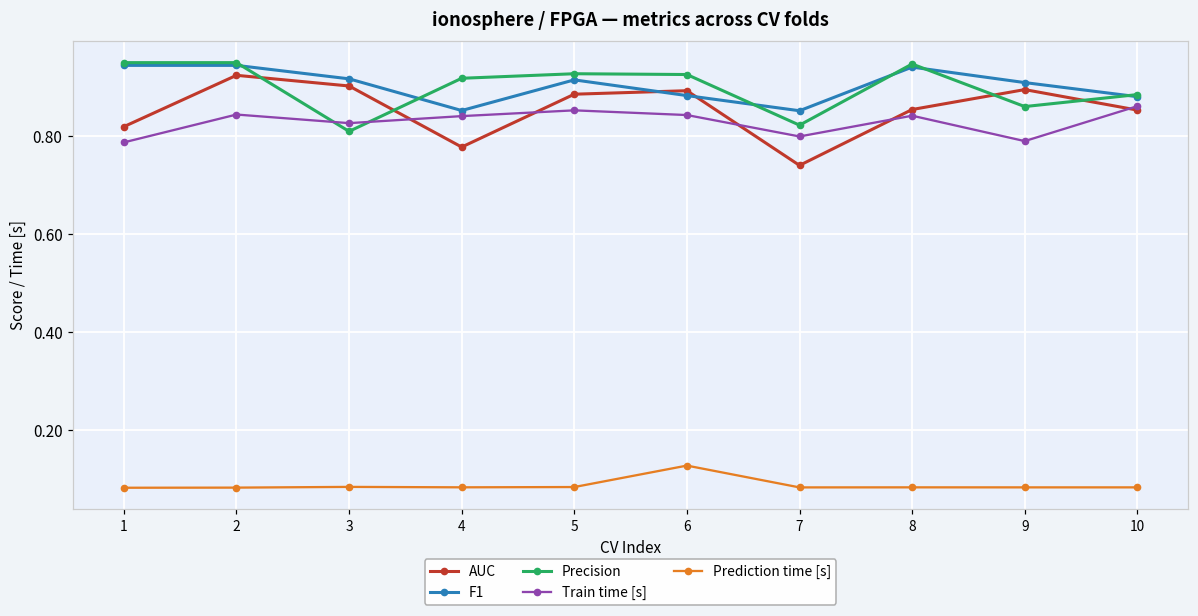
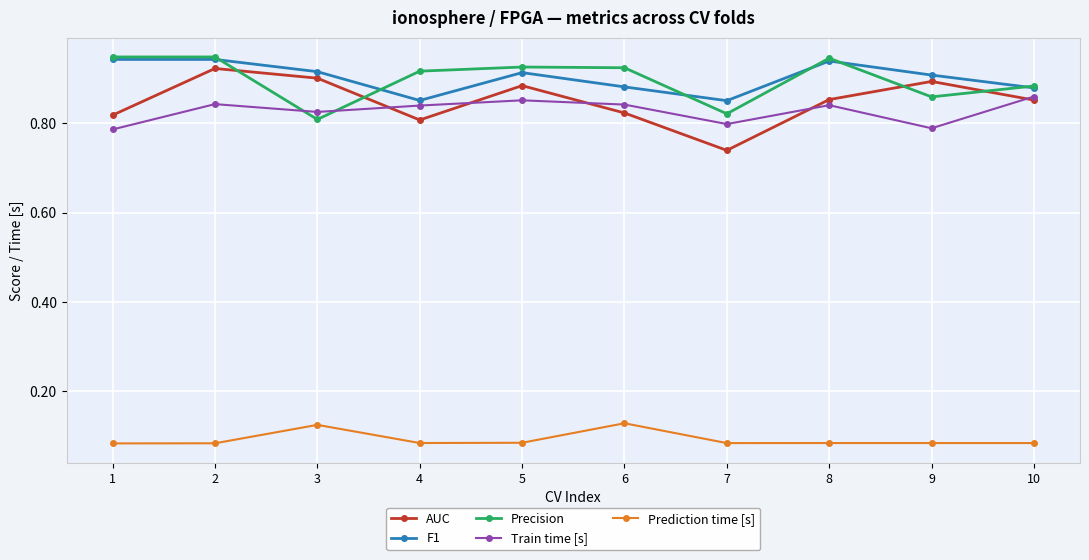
  {
    "AUC": {
      "1": 0.82,
      "2": 0.92,
      "3": 0.90,
-     "4": 0.78,
+     "4": 0.81,
      "5": 0.88,
-     "6": 0.89,
+     "6": 0.82,
      "7": 0.74,
      "8": 0.85,
      "9": 0.89,
      "10": 0.85
    },
    "F1": {
      "3": 0.92,
      "4": 0.85,
      "5": 0.91,
      "6": 0.88,
      "7": 0.85,
      "8": 0.94,
      "9": 0.91
    },
    "Precision": {
      "3": 0.81,
      "4": 0.92,
      "5": 0.93,
      "6": 0.92,
      "7": 0.82,
      "8": 0.95,
      "9": 0.86
    },
    "Train time [s]": {
      "1": 0.79,
      "2": 0.84,
      "3": 0.83,
      "4": 0.84,
      "5": 0.85,
      "6": 0.84,
      "7": 0.80,
      "8": 0.84,
      "9": 0.79,
      "10": 0.86
    },
    "Prediction time [s]": {
      "1": 0.08,
      "2": 0.08,
-     "3": 0.09,
+     "3": 0.12,
      "4": 0.08,
      "5": 0.08,
      "6": 0.13,
      "7": 0.08,
      "8": 0.08,
      "9": 0.08,
      "10": 0.08
    }
  }
